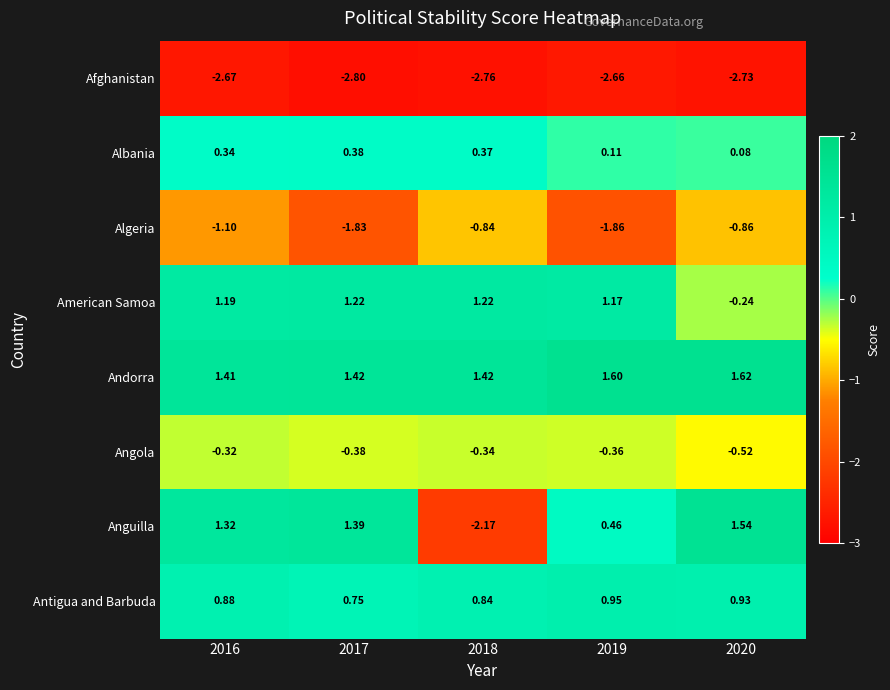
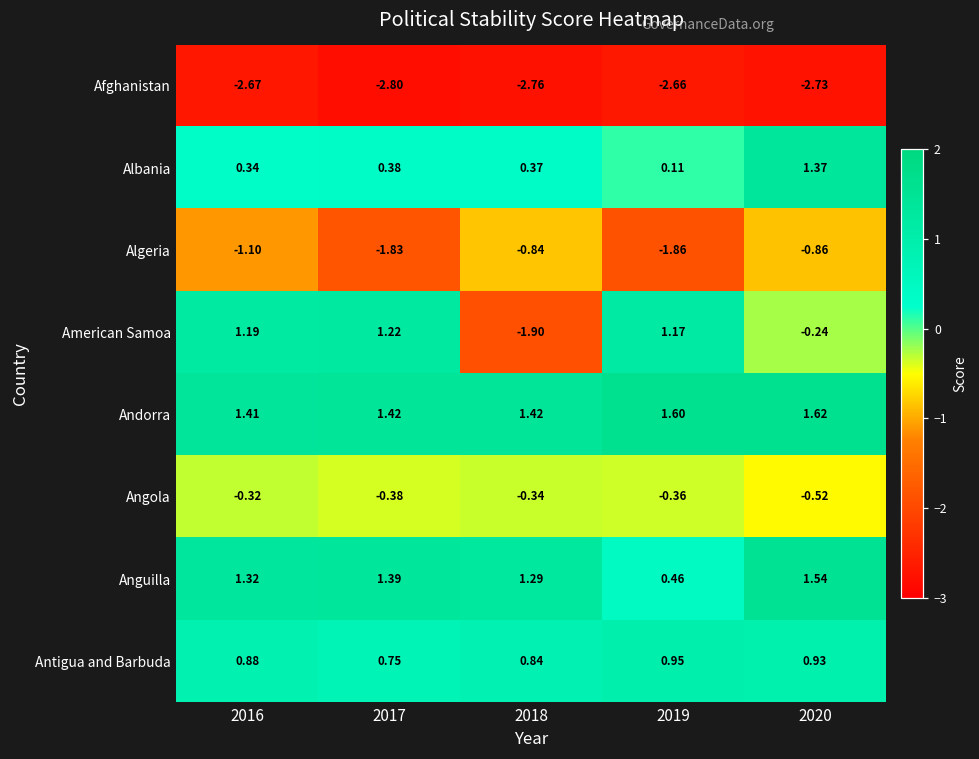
  {
    "Afghanistan": {
      "2016": -2.67,
      "2017": -2.80,
      "2018": -2.76,
      "2019": -2.66,
      "2020": -2.73
    },
    "Albania": {
      "2016": 0.34,
      "2017": 0.38,
      "2018": 0.37,
      "2019": 0.11,
-     "2020": 0.08
+     "2020": 1.37
    },
    "Algeria": {
      "2016": -1.10,
      "2017": -1.83,
      "2018": -0.84,
      "2019": -1.86,
      "2020": -0.86
    },
    "American Samoa": {
      "2016": 1.19,
      "2017": 1.22,
-     "2018": 1.22,
+     "2018": -1.90,
      "2019": 1.17,
      "2020": -0.24
    },
    "Andorra": {
      "2016": 1.41,
      "2017": 1.42,
      "2018": 1.42,
      "2019": 1.60,
      "2020": 1.62
    },
    "Angola": {
      "2016": -0.32,
      "2017": -0.38,
      "2018": -0.34,
      "2019": -0.36,
      "2020": -0.52
    },
    "Anguilla": {
      "2016": 1.32,
      "2017": 1.39,
-     "2018": -2.17,
+     "2018": 1.29,
      "2019": 0.46,
      "2020": 1.54
    },
    "Antigua and Barbuda": {
      "2016": 0.88,
      "2017": 0.75,
      "2018": 0.84,
      "2019": 0.95,
      "2020": 0.93
    }
  }
